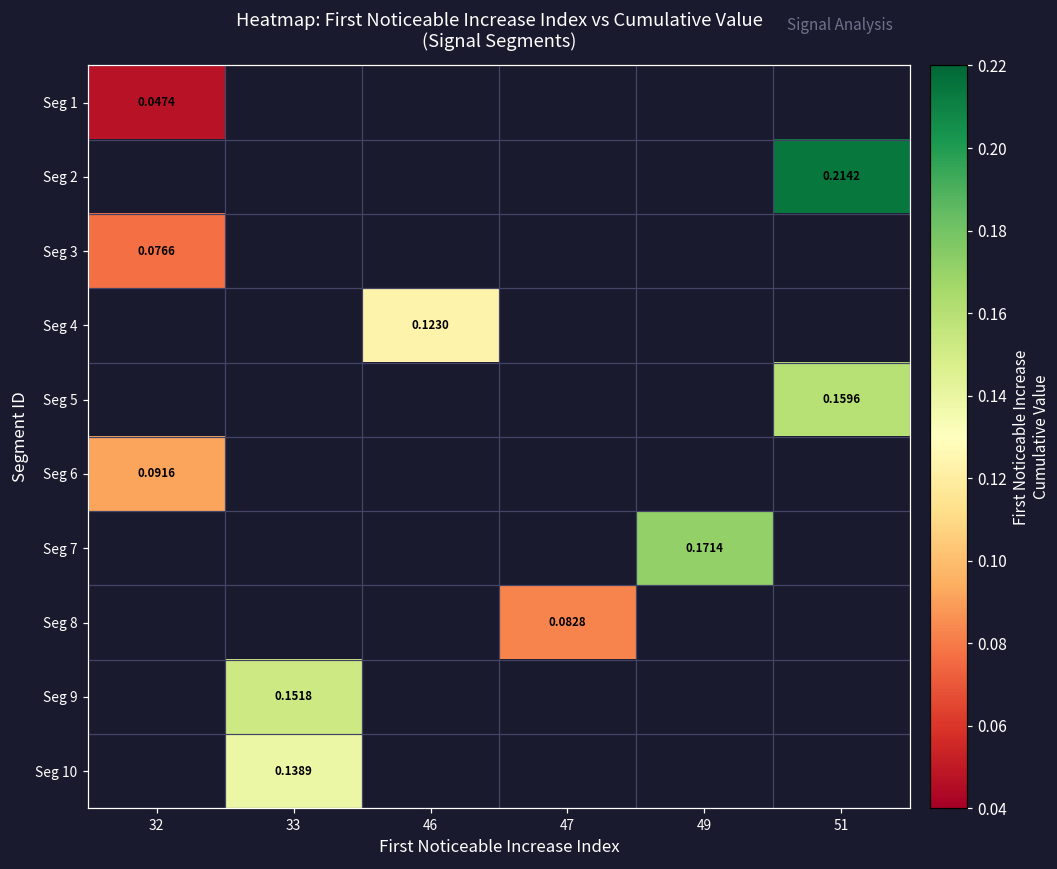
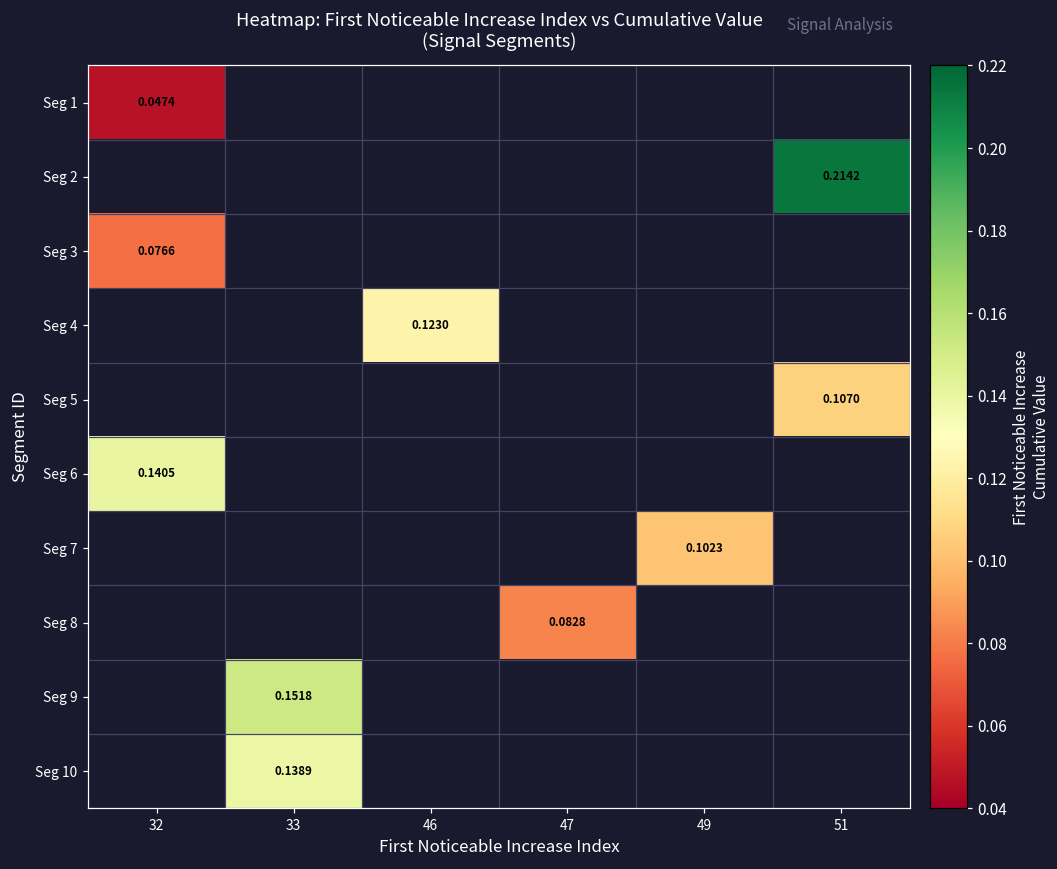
  {
    "Seg 1": {
      "32": 0.0474
    },
    "Seg 2": {
      "51": 0.2142
    },
    "Seg 3": {
      "32": 0.0766
    },
    "Seg 4": {
      "46": 0.1230
    },
    "Seg 5": {
-     "51": 0.1596
+     "51": 0.1070
    },
    "Seg 6": {
-     "32": 0.0916
+     "32": 0.1405
    },
    "Seg 7": {
-     "49": 0.1714
+     "49": 0.1023
    },
    "Seg 8": {
      "47": 0.0828
    },
    "Seg 9": {
      "33": 0.1518
    },
    "Seg 10": {
      "33": 0.1389
    }
  }
